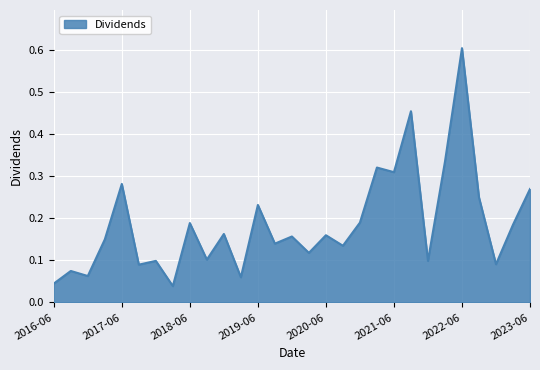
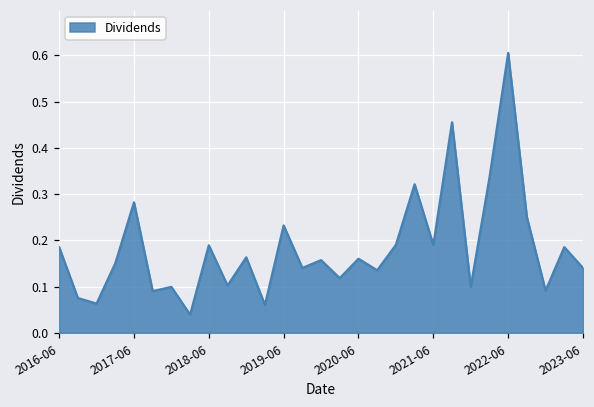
  {
-   "2016-06": 0.05,
+   "2016-06": 0.19,
    "2017-06": 0.28,
    "2018-06": 0.19,
    "2019-06": 0.23,
    "2020-06": 0.16,
-   "2021-06": 0.31,
+   "2021-06": 0.19,
    "2022-06": 0.61,
-   "2023-06": 0.27
+   "2023-06": 0.14
  }
